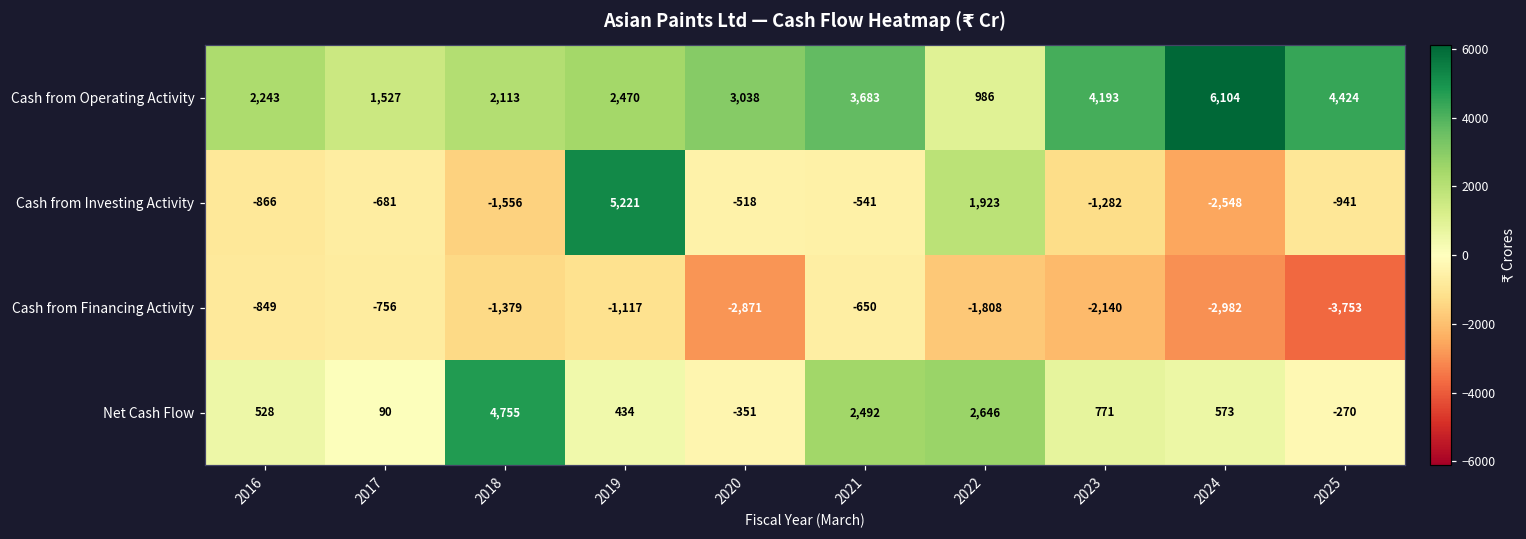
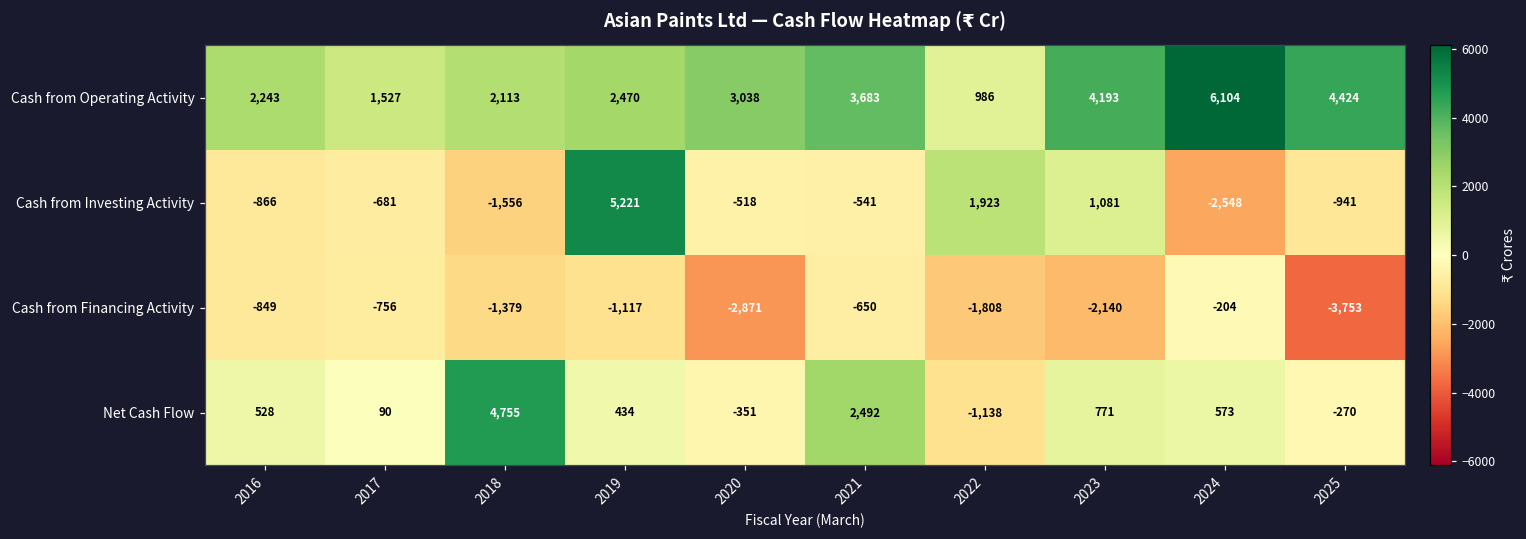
  {
    "Cash from Operating Activity": {
      "2016": "2,243",
      "2017": "1,527",
      "2018": "2,113",
      "2019": "2,470",
      "2020": "3,038",
      "2021": "3,683",
      "2022": "986",
      "2023": "4,193",
      "2024": "6,104",
      "2025": "4,424"
    },
    "Cash from Investing Activity": {
      "2016": "-866",
      "2017": "-681",
      "2018": "-1,556",
      "2019": "5,221",
      "2020": "-518",
      "2021": "-541",
      "2022": "1,923",
-     "2023": "-1,282",
+     "2023": "1,081",
      "2024": "-2,548",
      "2025": "-941"
    },
    "Cash from Financing Activity": {
      "2016": "-849",
      "2017": "-756",
      "2018": "-1,379",
      "2019": "-1,117",
      "2020": "-2,871",
      "2021": "-650",
      "2022": "-1,808",
      "2023": "-2,140",
-     "2024": "-2,982",
+     "2024": "-204",
      "2025": "-3,753"
    },
    "Net Cash Flow": {
      "2016": "528",
      "2017": "90",
      "2018": "4,755",
      "2019": "434",
      "2020": "-351",
      "2021": "2,492",
-     "2022": "2,646",
+     "2022": "-1,138",
      "2023": "771",
      "2024": "573",
      "2025": "-270"
    }
  }
